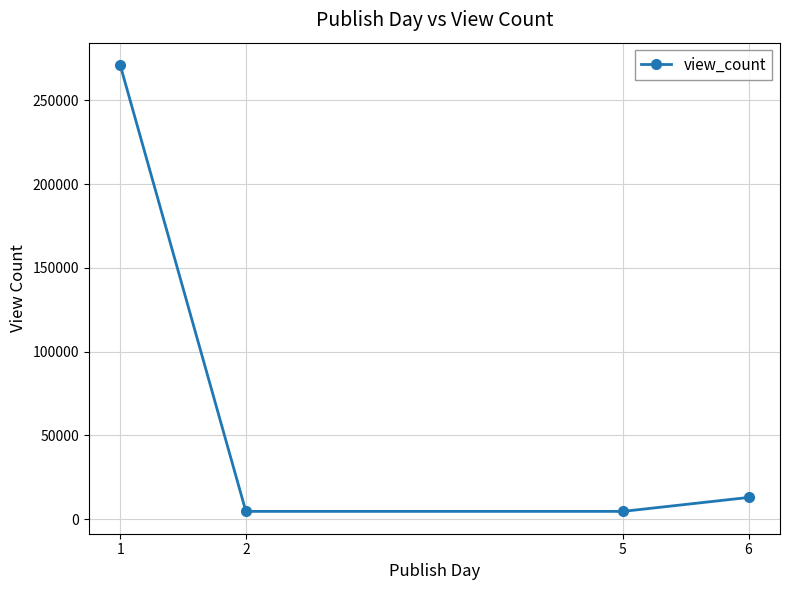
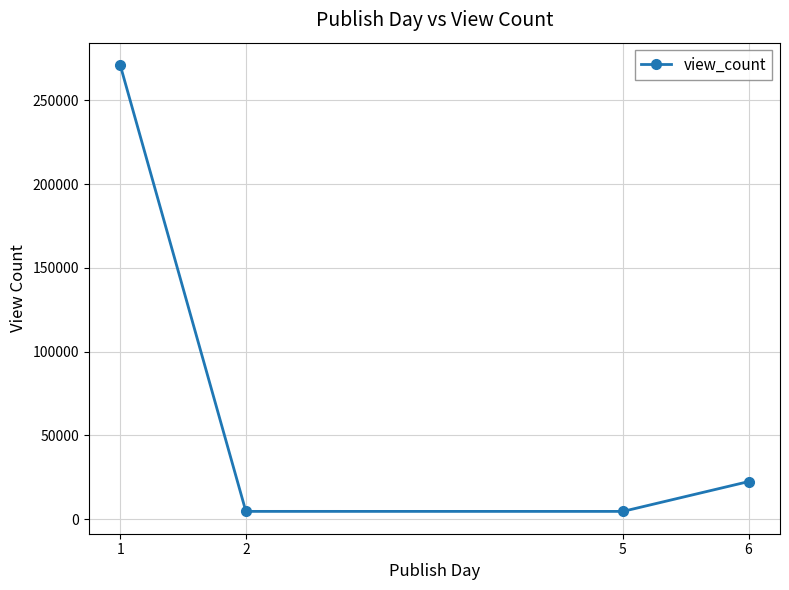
  {
    "1": 271000,
    "2": 5000,
    "5": 5000,
-   "6": 13000
+   "6": 22000
  }
